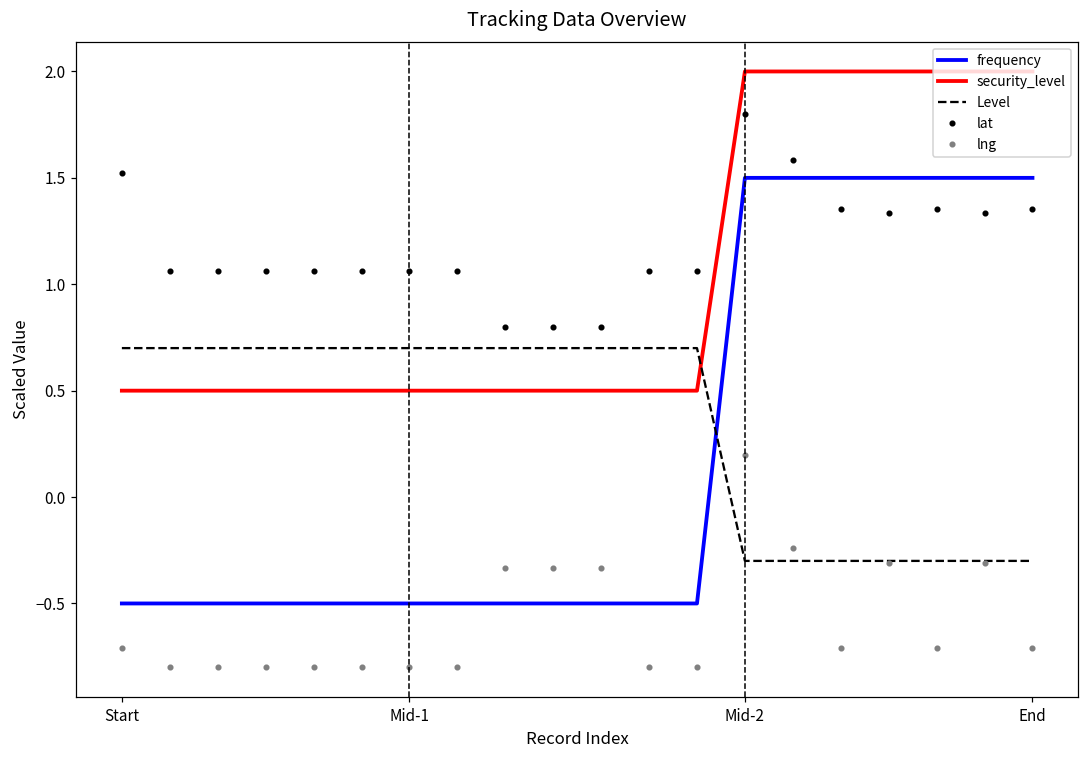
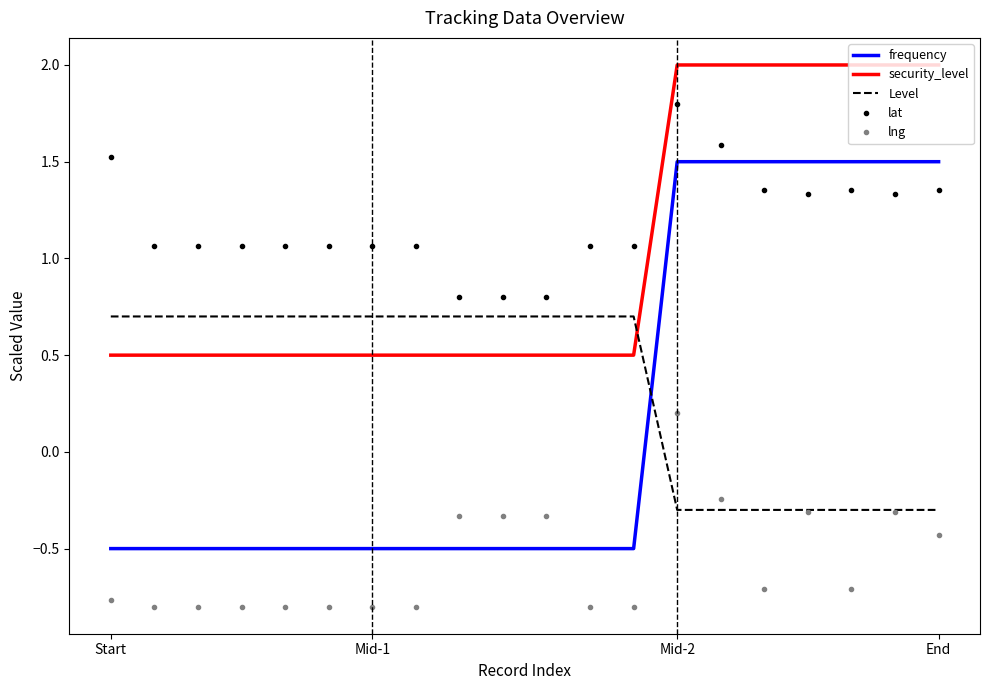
  {
    "frequency": {
      "Start": -0.50,
      "Mid-1": -0.50,
      "Mid-2": 1.50,
      "End": 1.50
    },
    "security_level": {
      "Start": 0.50,
      "Mid-1": 0.50,
      "Mid-2": 2.00
    },
    "lng": {
-     "Start": -0.71,
+     "Start": -0.77,
      "Mid-1": -0.80,
      "Mid-2": 0.20,
-     "End": -0.71
+     "End": -0.43
    }
  }
